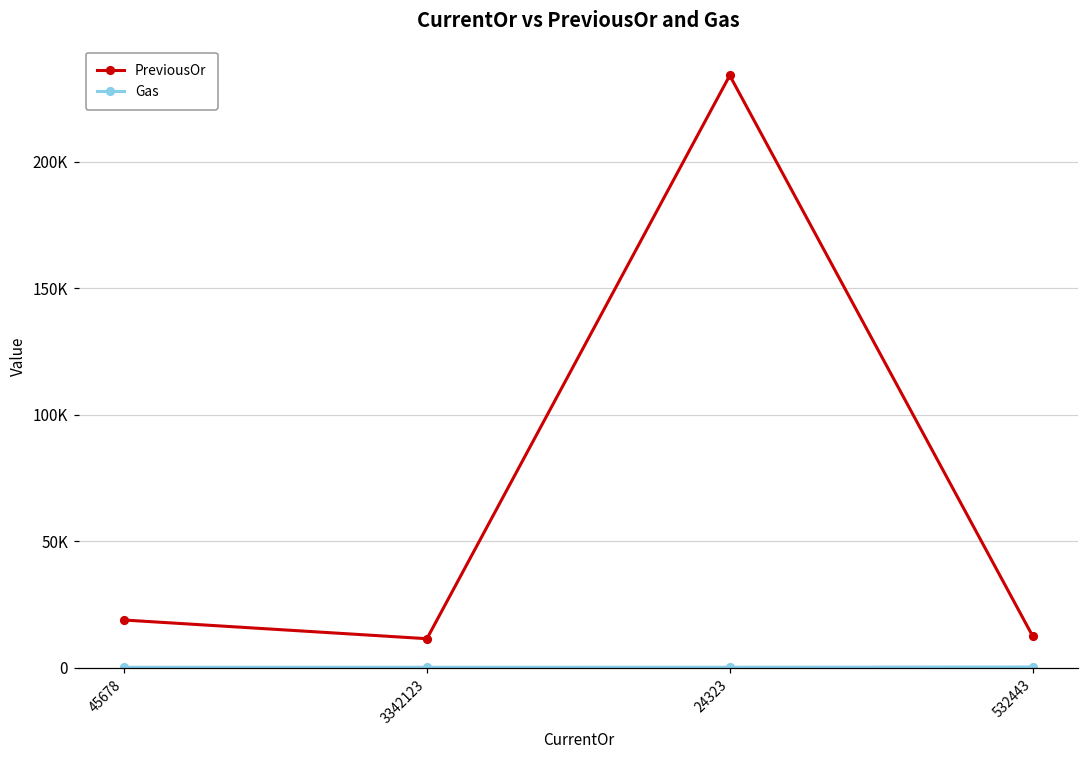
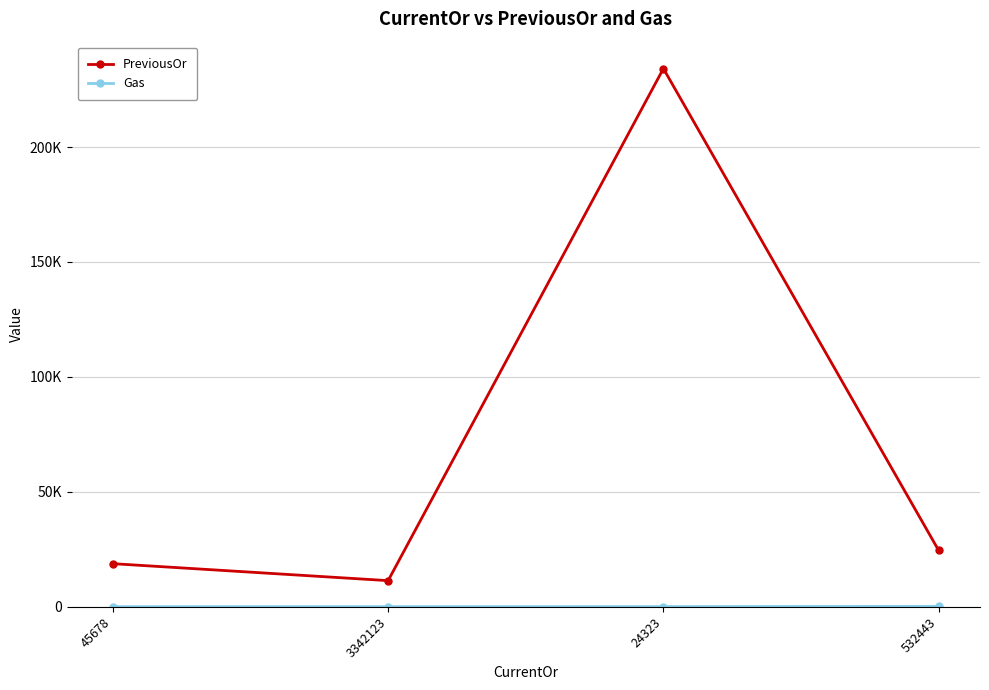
  {
    "PreviousOr": {
      "45678": 19000,
      "3342123": 11000,
      "24323": 234000,
-     "532443": 13000
+     "532443": 25000
    },
    "Gas": {
      "45678": 0,
      "3342123": 0,
      "24323": 0,
      "532443": 0
    }
  }
